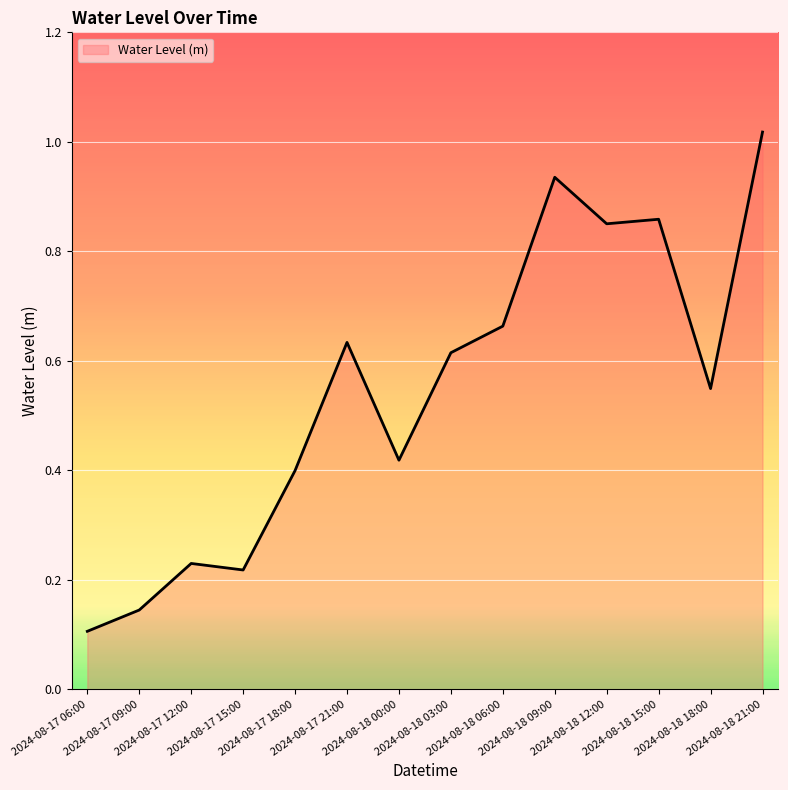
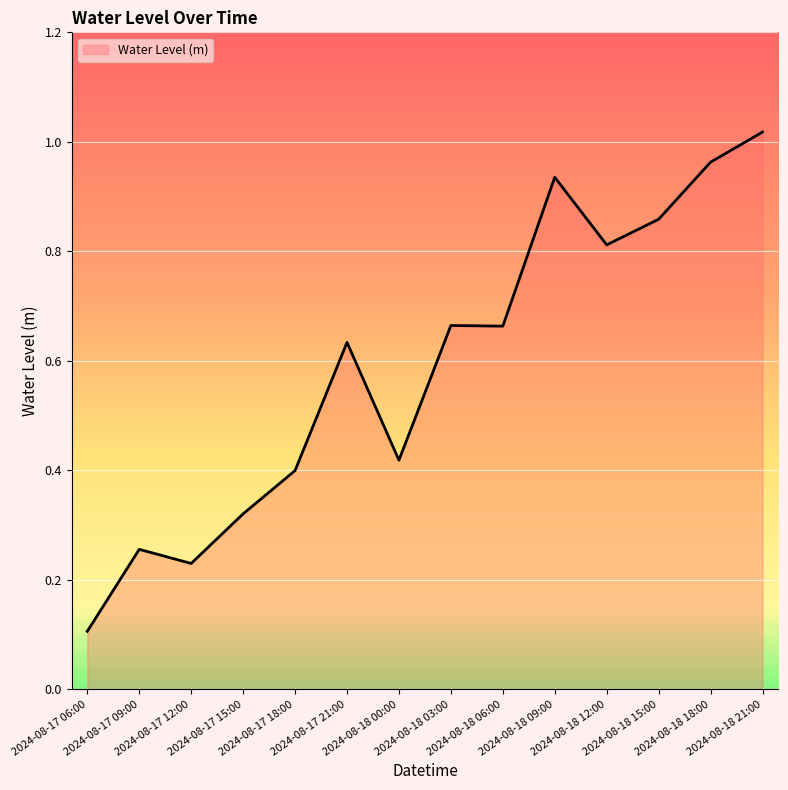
  {
    "2024-08-17 06:00": 0.11,
-   "2024-08-17 09:00": 0.14,
+   "2024-08-17 09:00": 0.26,
    "2024-08-17 12:00": 0.23,
-   "2024-08-17 15:00": 0.22,
+   "2024-08-17 15:00": 0.32,
    "2024-08-17 18:00": 0.40,
    "2024-08-17 21:00": 0.63,
    "2024-08-18 00:00": 0.42,
-   "2024-08-18 03:00": 0.61,
+   "2024-08-18 03:00": 0.66,
    "2024-08-18 06:00": 0.66,
    "2024-08-18 09:00": 0.94,
-   "2024-08-18 12:00": 0.85,
+   "2024-08-18 12:00": 0.81,
    "2024-08-18 15:00": 0.86,
-   "2024-08-18 18:00": 0.55,
+   "2024-08-18 18:00": 0.96,
    "2024-08-18 21:00": 1.02
  }
